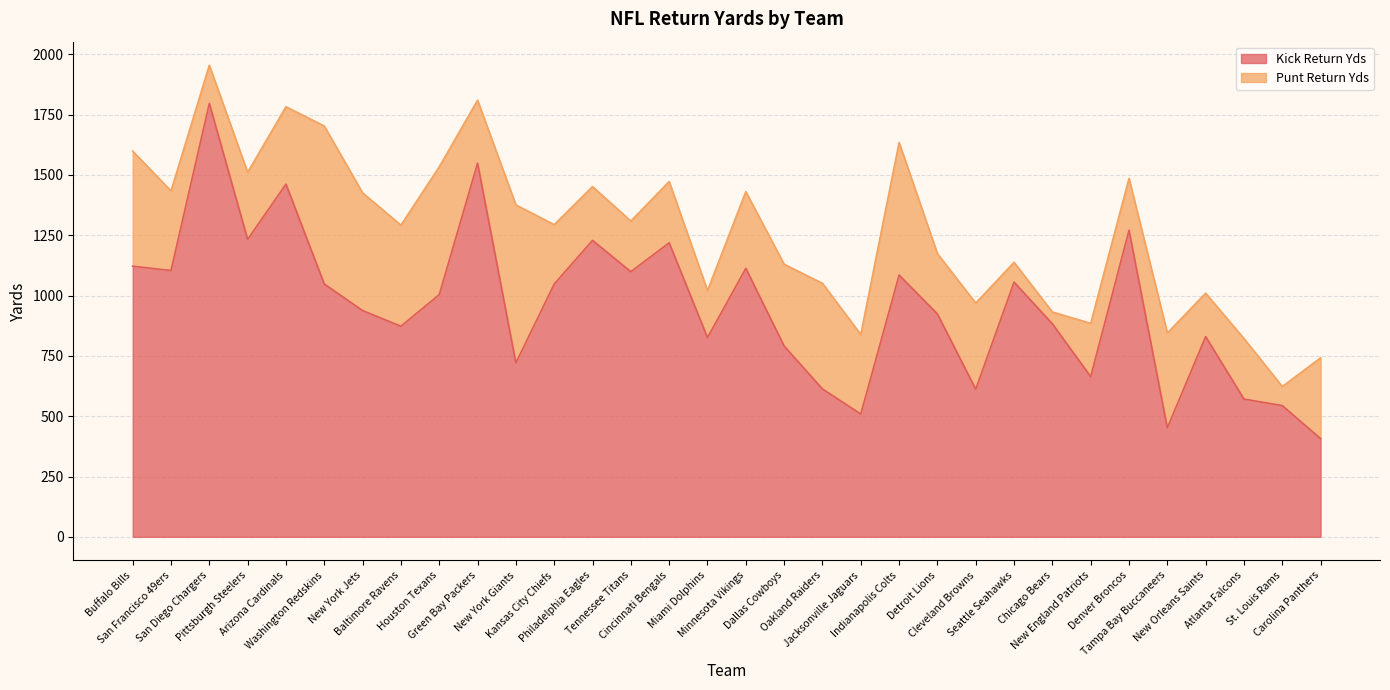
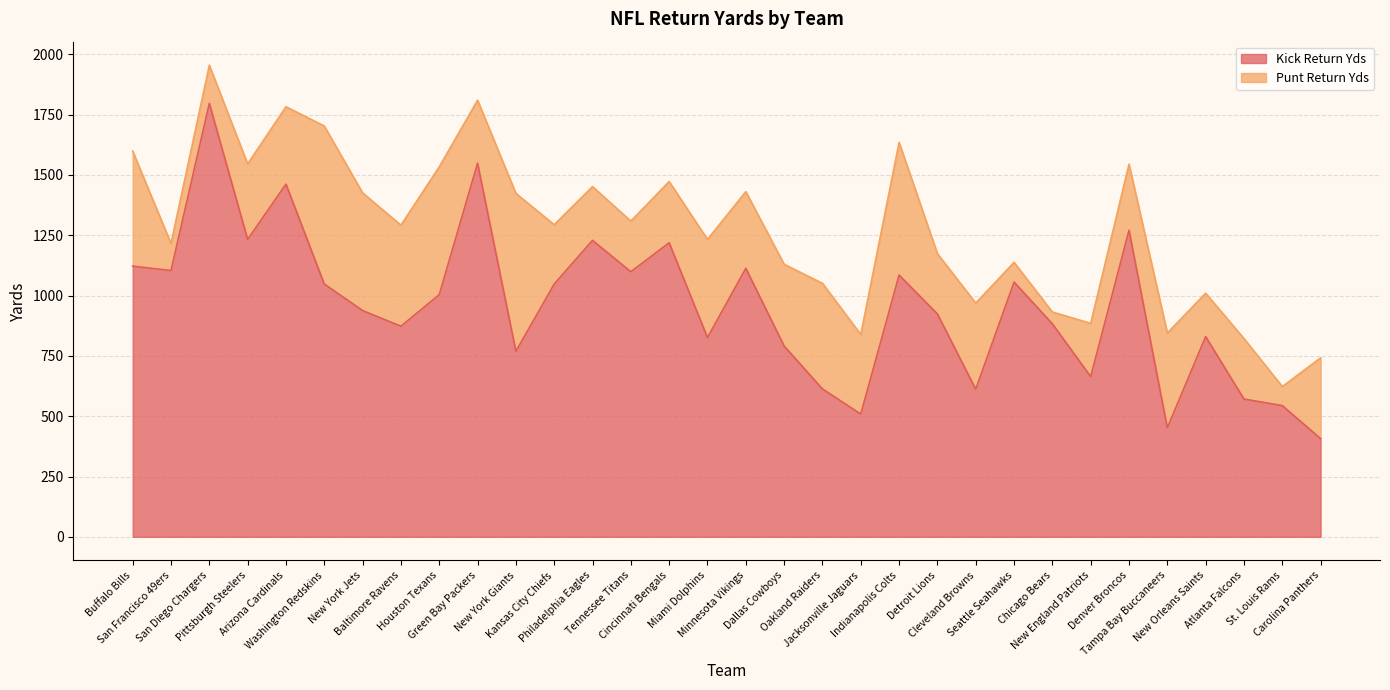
  {
    "Kick Return Yds": {
      "Buffalo Bills": 1120,
      "San Francisco 49ers": 1100,
      "San Diego Chargers": 1800,
      "Pittsburgh Steelers": 1230,
      "Arizona Cardinals": 1460,
      "Washington Redskins": 1050,
      "New York Jets": 940,
      "Baltimore Ravens": 870,
      "Houston Texans": 1000,
      "Green Bay Packers": 1550,
-     "New York Giants": 720,
+     "New York Giants": 770,
      "Kansas City Chiefs": 1050,
      "Philadelphia Eagles": 1230,
      "Tennessee Titans": 1100,
      "Cincinnati Bengals": 1220,
      "Miami Dolphins": 830,
      "Minnesota Vikings": 1110,
      "Dallas Cowboys": 790,
      "Oakland Raiders": 610,
      "Jacksonville Jaguars": 510,
      "Indianapolis Colts": 1090,
      "Detroit Lions": 920,
      "Cleveland Browns": 610,
      "Seattle Seahawks": 1060,
      "Chicago Bears": 880,
      "New England Patriots": 660,
      "Denver Broncos": 1270,
      "Tampa Bay Buccaneers": 450,
      "New Orleans Saints": 830,
      "Atlanta Falcons": 570,
      "St. Louis Rams": 540,
      "Carolina Panthers": 410
    },
    "Punt Return Yds": {
      "Buffalo Bills": 480,
-     "San Francisco 49ers": 330,
+     "San Francisco 49ers": 110,
      "San Diego Chargers": 160,
-     "Pittsburgh Steelers": 280,
+     "Pittsburgh Steelers": 310,
      "Arizona Cardinals": 320,
      "Washington Redskins": 660,
      "New York Jets": 490,
      "Baltimore Ravens": 420,
      "Houston Texans": 530,
      "Green Bay Packers": 260,
      "New York Giants": 660,
      "Kansas City Chiefs": 250,
      "Philadelphia Eagles": 220,
      "Tennessee Titans": 210,
      "Cincinnati Bengals": 250,
-     "Miami Dolphins": 200,
+     "Miami Dolphins": 410,
      "Minnesota Vikings": 320,
      "Dallas Cowboys": 340,
      "Oakland Raiders": 440,
      "Jacksonville Jaguars": 330,
      "Indianapolis Colts": 550,
      "Detroit Lions": 250,
      "Cleveland Browns": 360,
      "Seattle Seahawks": 80,
      "Chicago Bears": 50,
      "New England Patriots": 220,
-     "Denver Broncos": 220,
+     "Denver Broncos": 270,
      "Tampa Bay Buccaneers": 390,
      "New Orleans Saints": 180,
      "Atlanta Falcons": 250,
      "St. Louis Rams": 80,
      "Carolina Panthers": 340
    }
  }
